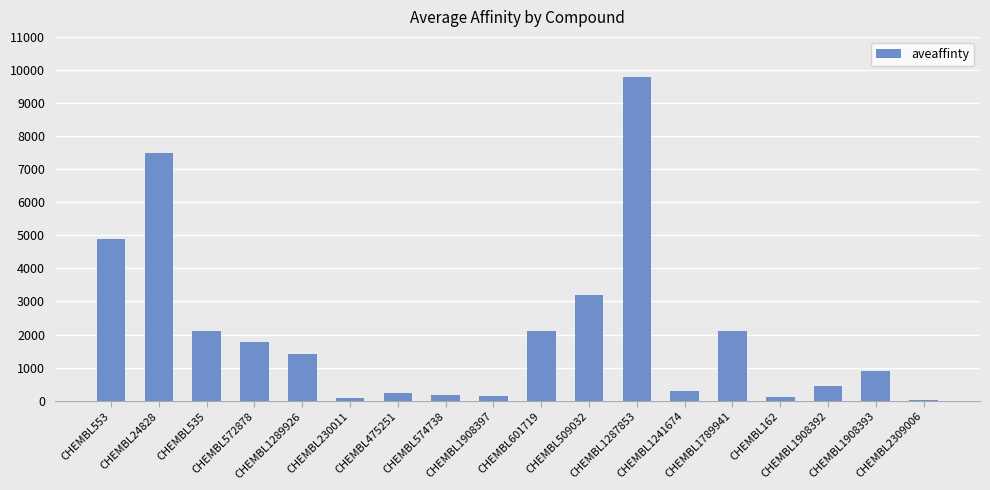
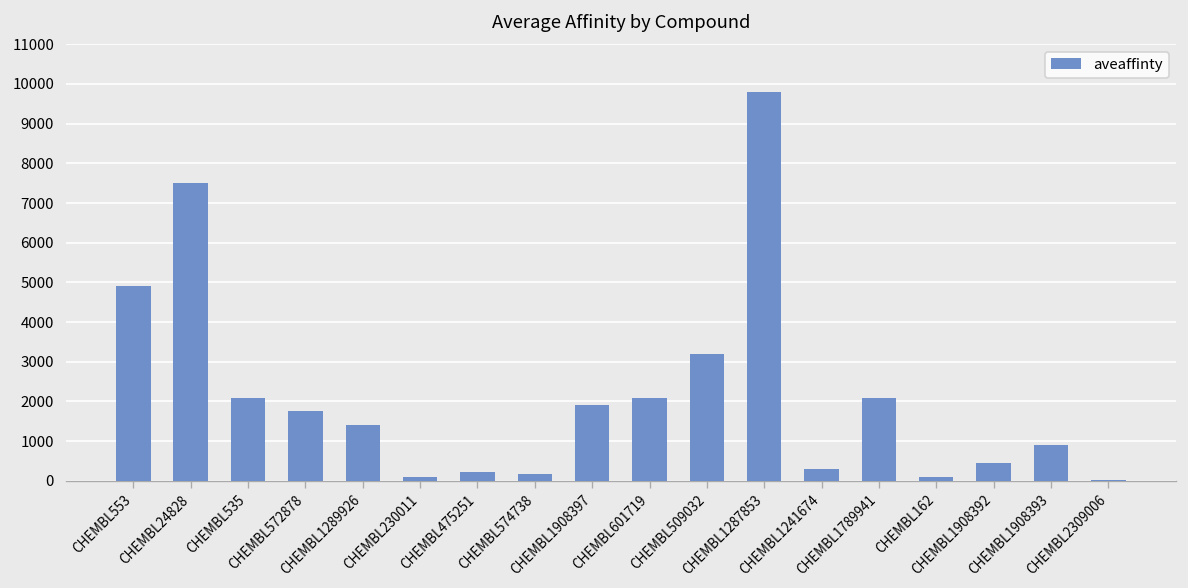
  {
    "CHEMBL553": 4900,
    "CHEMBL24828": 7500,
    "CHEMBL535": 2100,
    "CHEMBL572878": 1800,
    "CHEMBL1289926": 1400,
    "CHEMBL230011": 100,
    "CHEMBL475251": 200,
    "CHEMBL574738": 200,
-   "CHEMBL1908397": 100,
+   "CHEMBL1908397": 1900,
    "CHEMBL601719": 2100,
    "CHEMBL509032": 3200,
    "CHEMBL1287853": 9800,
    "CHEMBL1241674": 300,
    "CHEMBL1789941": 2100,
    "CHEMBL162": 100,
    "CHEMBL1908392": 400,
    "CHEMBL1908393": 900
  }
